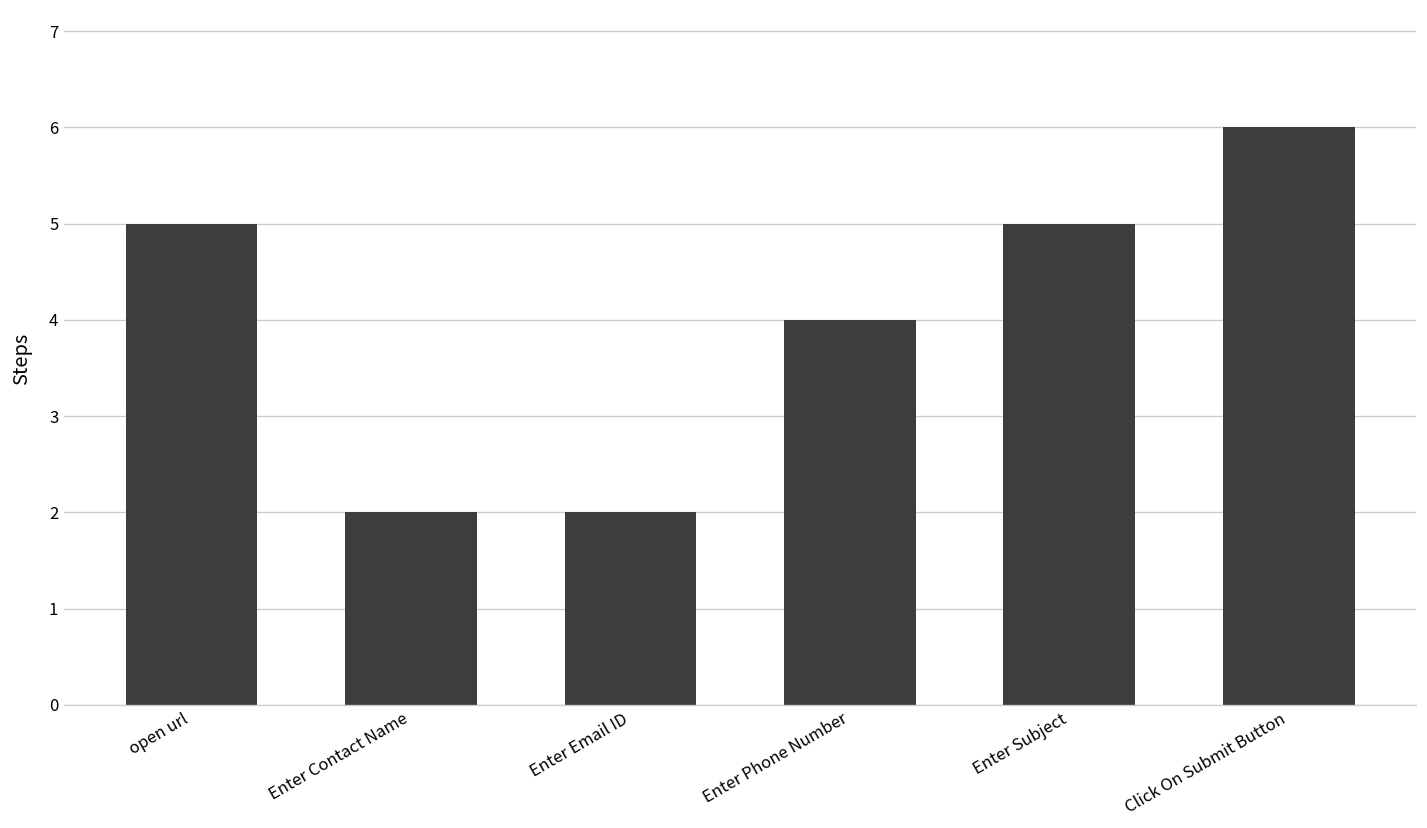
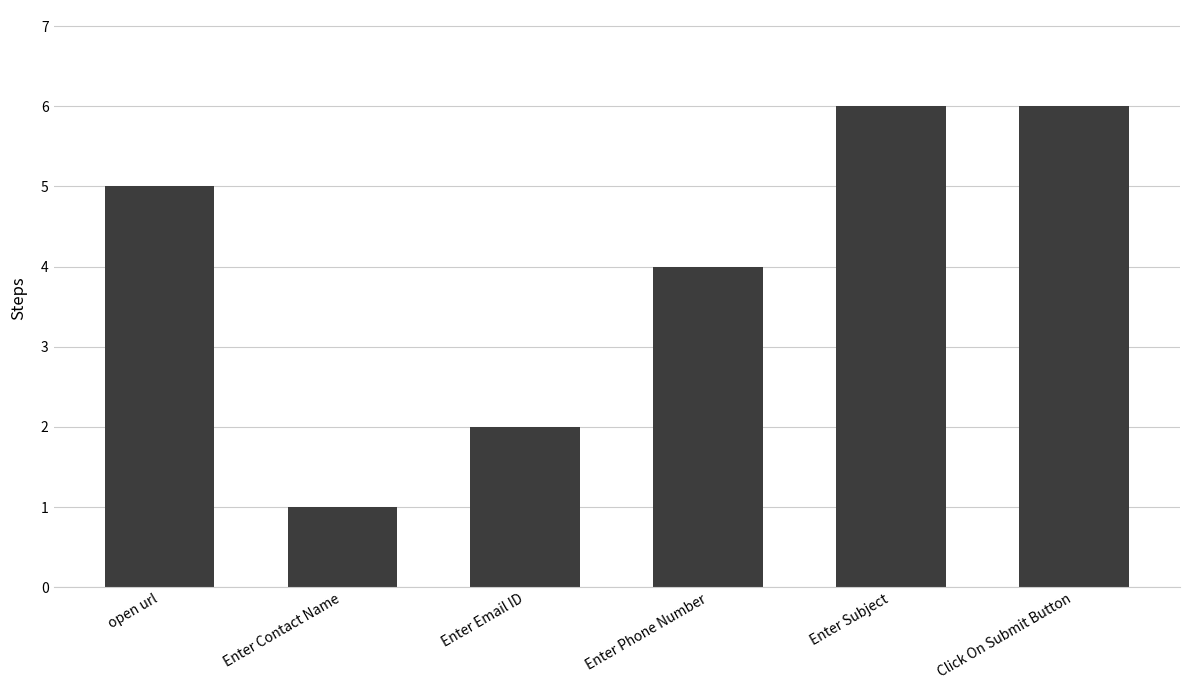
  {
    "open url": 5,
-   "Enter Contact Name": 2,
+   "Enter Contact Name": 1,
    "Enter Email ID": 2,
    "Enter Phone Number": 4,
-   "Enter Subject": 5,
+   "Enter Subject": 6,
    "Click On Submit Button": 6
  }
